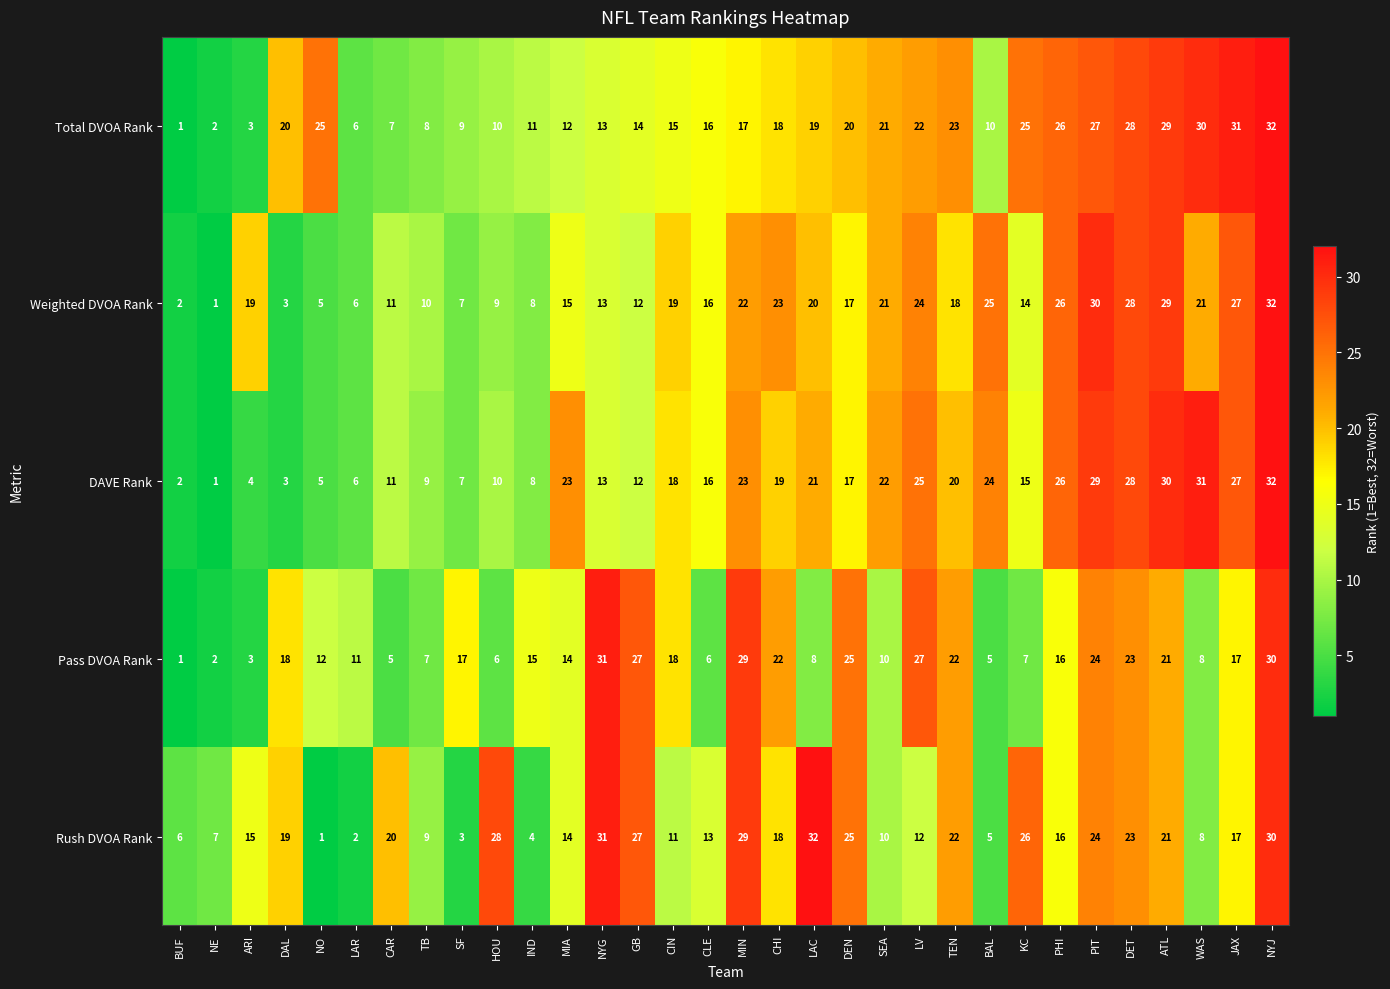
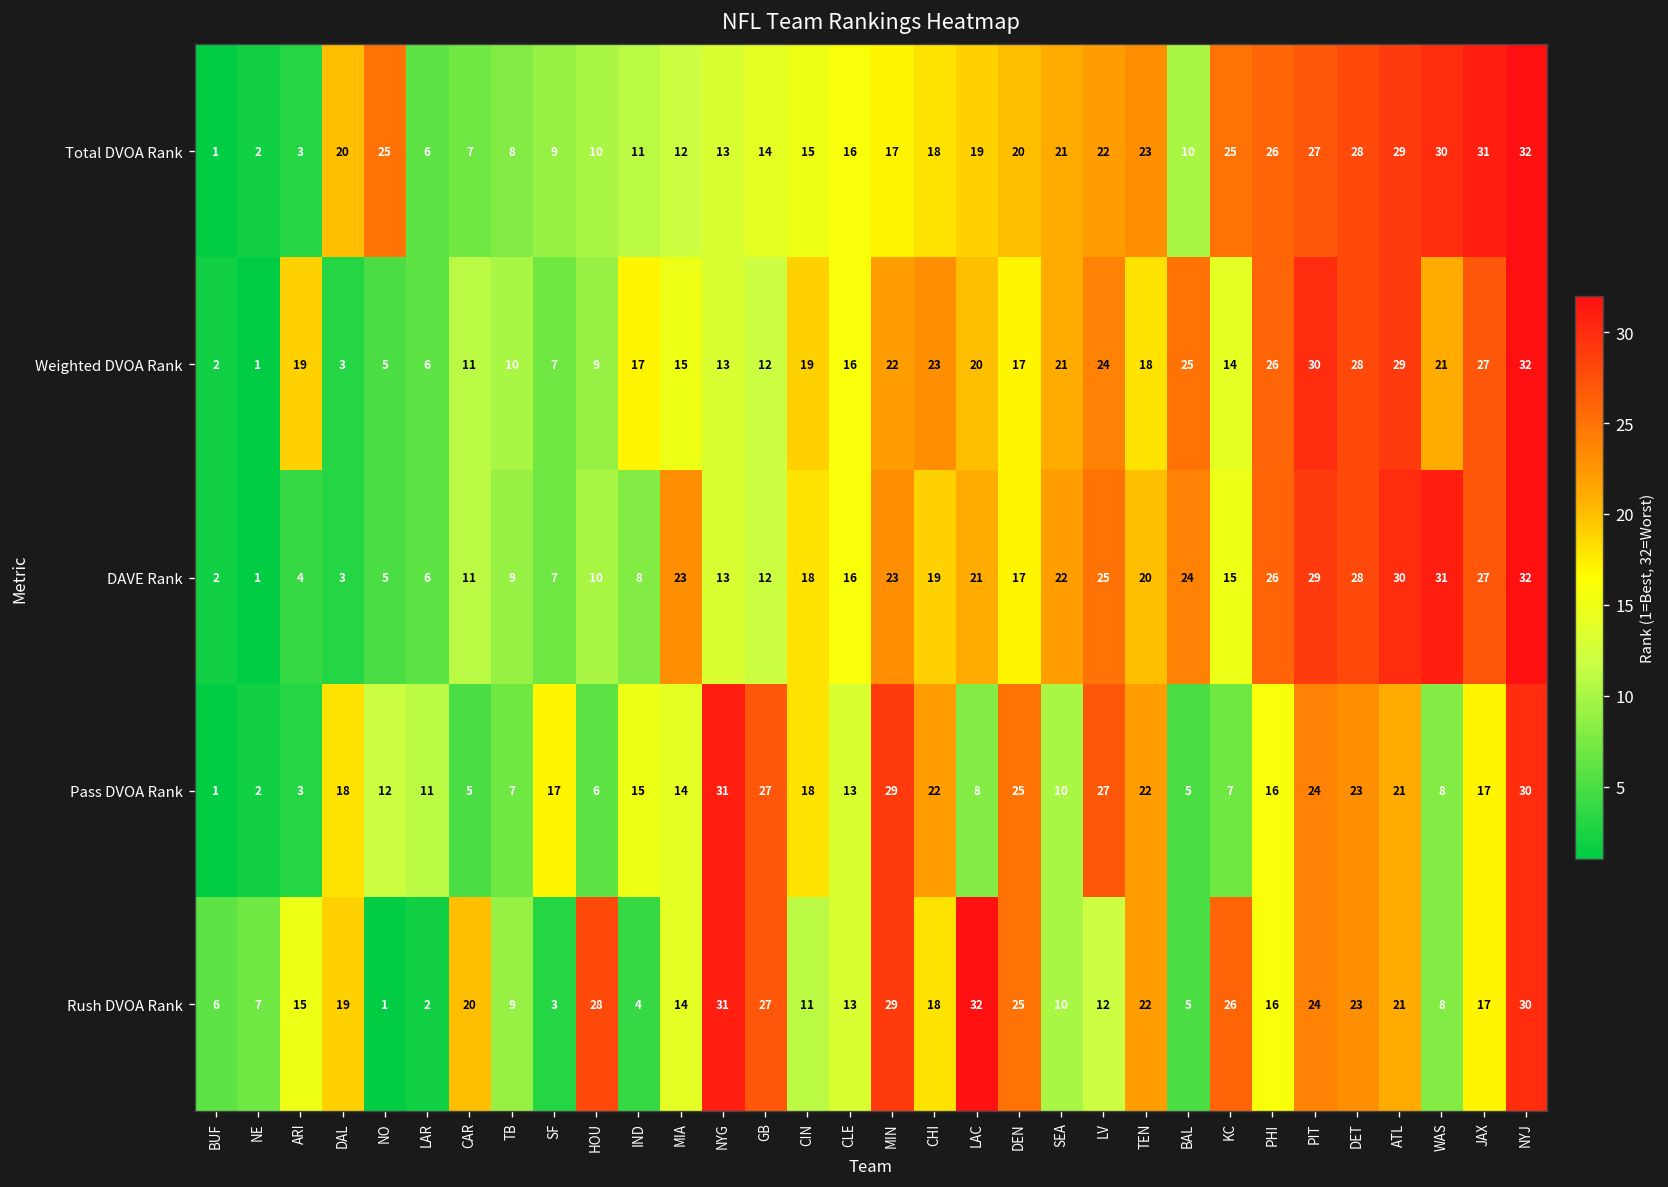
  {
    "Total DVOA Rank": {
      "BUF": 1,
      "NE": 2,
      "ARI": 3,
      "DAL": 20,
      "NO": 25,
      "LAR": 6,
      "CAR": 7,
      "TB": 8,
      "SF": 9,
      "HOU": 10,
      "IND": 11,
      "MIA": 12,
      "NYG": 13,
      "GB": 14,
      "CIN": 15,
      "CLE": 16,
      "MIN": 17,
      "CHI": 18,
      "LAC": 19,
      "DEN": 20,
      "SEA": 21,
      "LV": 22,
      "TEN": 23,
      "BAL": 10,
      "KC": 25,
      "PHI": 26,
      "PIT": 27,
      "DET": 28,
      "ATL": 29,
      "WAS": 30,
      "JAX": 31,
      "NYJ": 32
    },
    "Weighted DVOA Rank": {
      "BUF": 2,
      "NE": 1,
      "ARI": 19,
      "DAL": 3,
      "NO": 5,
      "LAR": 6,
      "CAR": 11,
      "TB": 10,
      "SF": 7,
      "HOU": 9,
-     "IND": 8,
+     "IND": 17,
      "MIA": 15,
      "NYG": 13,
      "GB": 12,
      "CIN": 19,
      "CLE": 16,
      "MIN": 22,
      "CHI": 23,
      "LAC": 20,
      "DEN": 17,
      "SEA": 21,
      "LV": 24,
      "TEN": 18,
      "BAL": 25,
      "KC": 14,
      "PHI": 26,
      "PIT": 30,
      "DET": 28,
      "ATL": 29,
      "WAS": 21,
      "JAX": 27,
      "NYJ": 32
    },
    "DAVE Rank": {
      "BUF": 2,
      "NE": 1,
      "ARI": 4,
      "DAL": 3,
      "NO": 5,
      "LAR": 6,
      "CAR": 11,
      "TB": 9,
      "SF": 7,
      "HOU": 10,
      "IND": 8,
      "MIA": 23,
      "NYG": 13,
      "GB": 12,
      "CIN": 18,
      "CLE": 16,
      "MIN": 23,
      "CHI": 19,
      "LAC": 21,
      "DEN": 17,
      "SEA": 22,
      "LV": 25,
      "TEN": 20,
      "BAL": 24,
      "KC": 15,
      "PHI": 26,
      "PIT": 29,
      "DET": 28,
      "ATL": 30,
      "WAS": 31,
      "JAX": 27,
      "NYJ": 32
    },
    "Pass DVOA Rank": {
      "BUF": 1,
      "NE": 2,
      "ARI": 3,
      "DAL": 18,
      "NO": 12,
      "LAR": 11,
      "CAR": 5,
      "TB": 7,
      "SF": 17,
      "HOU": 6,
      "IND": 15,
      "MIA": 14,
      "NYG": 31,
      "GB": 27,
      "CIN": 18,
-     "CLE": 6,
+     "CLE": 13,
      "MIN": 29,
      "CHI": 22,
      "LAC": 8,
      "DEN": 25,
      "SEA": 10,
      "LV": 27,
      "TEN": 22,
      "BAL": 5,
      "KC": 7,
      "PHI": 16,
      "PIT": 24,
      "DET": 23,
      "ATL": 21,
      "WAS": 8,
      "JAX": 17,
      "NYJ": 30
    },
    "Rush DVOA Rank": {
      "BUF": 6,
      "NE": 7,
      "ARI": 15,
      "DAL": 19,
      "NO": 1,
      "LAR": 2,
      "CAR": 20,
      "TB": 9,
      "SF": 3,
      "HOU": 28,
      "IND": 4,
      "MIA": 14,
      "NYG": 31,
      "GB": 27,
      "CIN": 11,
      "CLE": 13,
      "MIN": 29,
      "CHI": 18,
      "LAC": 32,
      "DEN": 25,
      "SEA": 10,
      "LV": 12,
      "TEN": 22,
      "BAL": 5,
      "KC": 26,
      "PHI": 16,
      "PIT": 24,
      "DET": 23,
      "ATL": 21,
      "WAS": 8,
      "JAX": 17,
      "NYJ": 30
    }
  }
